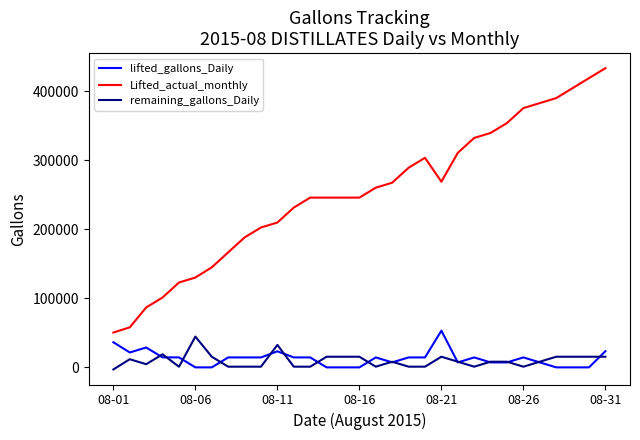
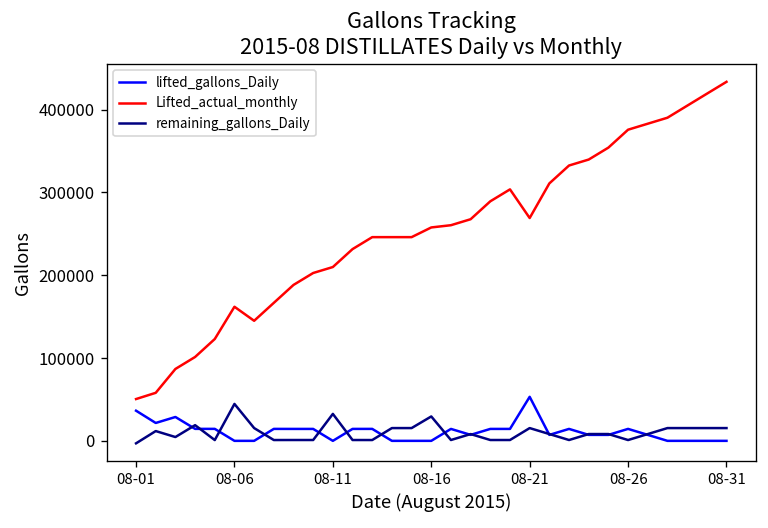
  {
    "lifted_gallons_Daily": {
      "08-01": 40000,
      "08-06": 0,
-     "08-11": 20000,
+     "08-11": 0,
      "08-16": 0,
      "08-21": 50000,
      "08-26": 10000,
-     "08-31": 20000
+     "08-31": 0
    },
    "Lifted_actual_monthly": {
      "08-01": 50000,
-     "08-06": 130000,
+     "08-06": 160000,
      "08-11": 210000,
-     "08-16": 250000,
+     "08-16": 260000,
      "08-21": 270000,
      "08-26": 380000,
      "08-31": 430000
    },
    "remaining_gallons_Daily": {
      "08-01": 0,
      "08-06": 40000,
      "08-11": 30000,
-     "08-16": 20000,
+     "08-16": 30000,
      "08-21": 20000,
      "08-26": 0,
      "08-31": 20000
    }
  }
